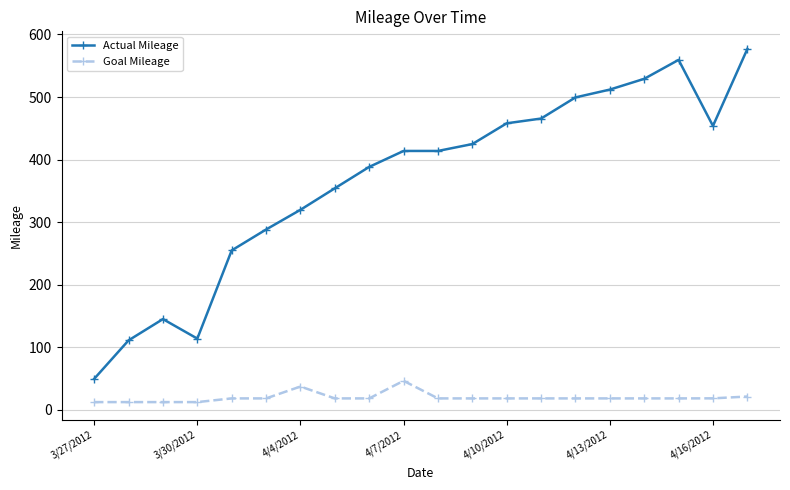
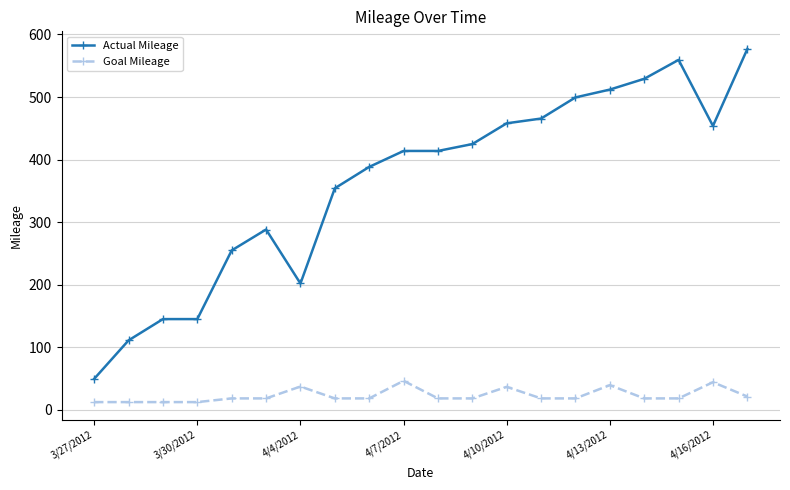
  {
    "Actual Mileage": {
      "3/27/2012": 50,
-     "3/30/2012": 110,
-     "4/4/2012": 320,
+     "3/30/2012": 150,
+     "4/4/2012": 200,
      "4/7/2012": 410,
      "4/10/2012": 460,
      "4/13/2012": 510,
      "4/16/2012": 450
    },
    "Goal Mileage": {
      "3/27/2012": 10,
      "3/30/2012": 10,
      "4/4/2012": 40,
      "4/7/2012": 50,
-     "4/10/2012": 20,
-     "4/13/2012": 20,
-     "4/16/2012": 20
+     "4/10/2012": 40,
+     "4/13/2012": 40,
+     "4/16/2012": 40
    }
  }
